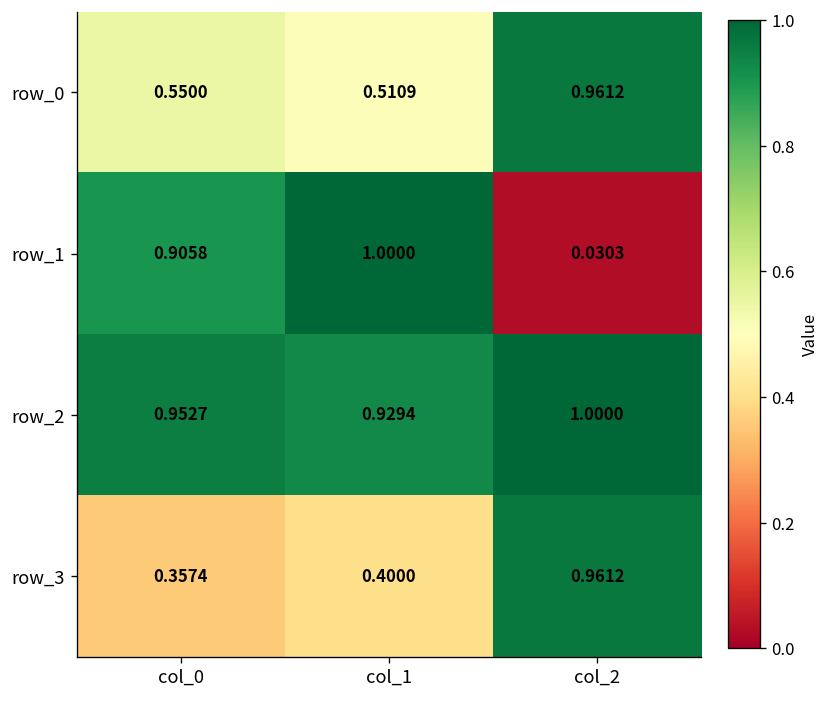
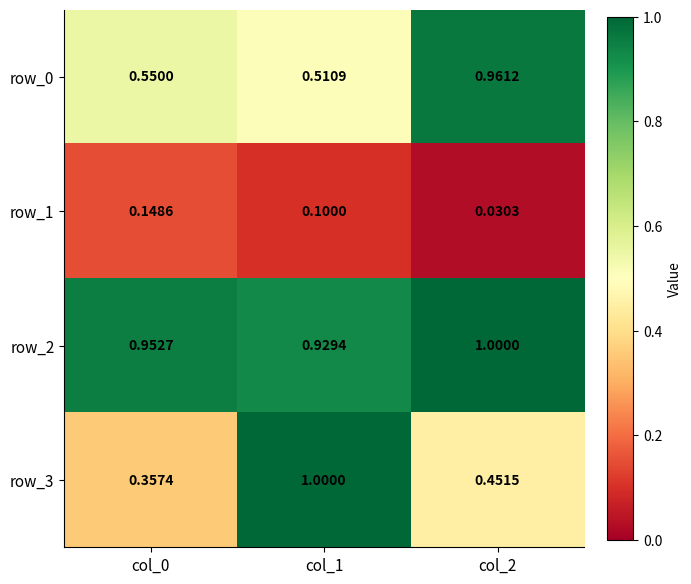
  {
    "row_0": {
      "col_0": 0.5500,
      "col_1": 0.5109,
      "col_2": 0.9612
    },
    "row_1": {
-     "col_0": 0.9058,
-     "col_1": 1.0000,
+     "col_0": 0.1486,
+     "col_1": 0.1000,
      "col_2": 0.0303
    },
    "row_2": {
      "col_0": 0.9527,
      "col_1": 0.9294,
      "col_2": 1.0000
    },
    "row_3": {
      "col_0": 0.3574,
-     "col_1": 0.4000,
-     "col_2": 0.9612
+     "col_1": 1.0000,
+     "col_2": 0.4515
    }
  }
